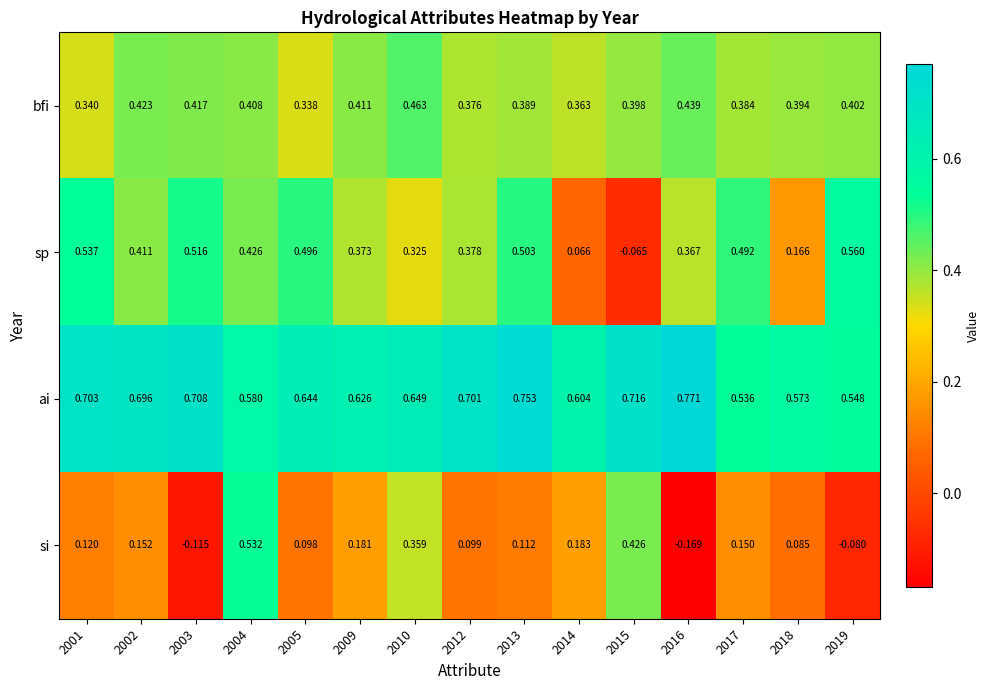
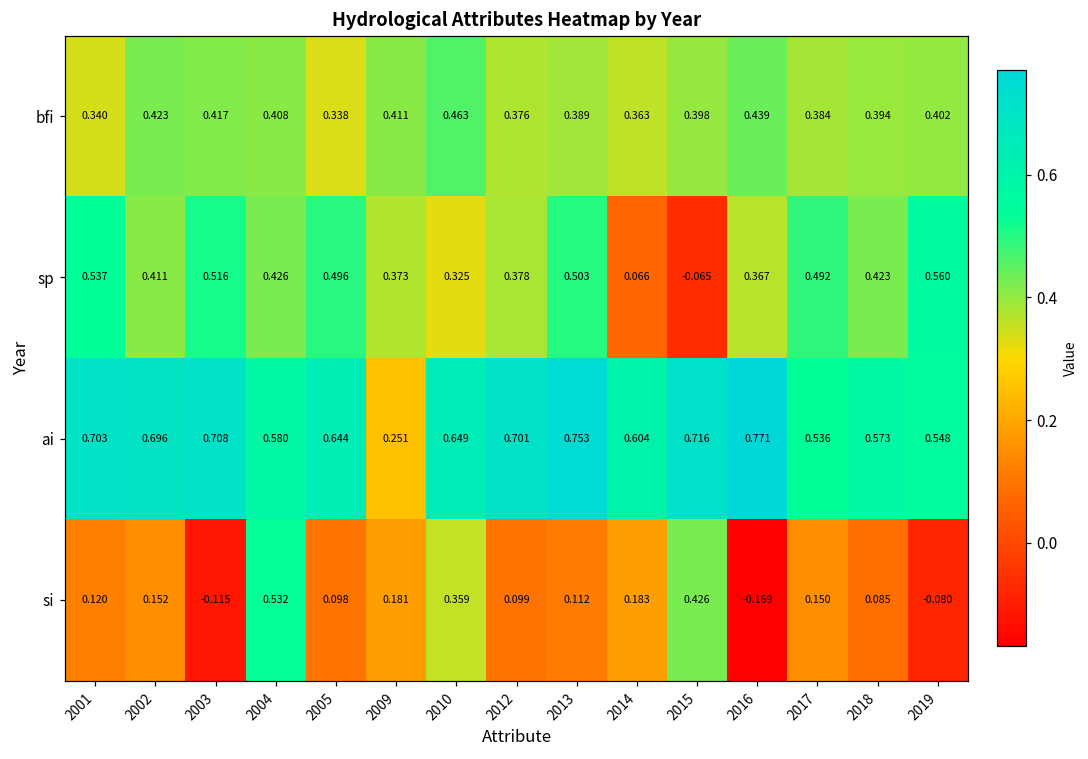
  {
    "bfi": {
      "2001": 0.340,
      "2002": 0.423,
      "2003": 0.417,
      "2004": 0.408,
      "2005": 0.338,
      "2009": 0.411,
      "2010": 0.463,
      "2012": 0.376,
      "2013": 0.389,
      "2014": 0.363,
      "2015": 0.398,
      "2016": 0.439,
      "2017": 0.384,
      "2018": 0.394,
      "2019": 0.402
    },
    "sp": {
      "2001": 0.537,
      "2002": 0.411,
      "2003": 0.516,
      "2004": 0.426,
      "2005": 0.496,
      "2009": 0.373,
      "2010": 0.325,
      "2012": 0.378,
      "2013": 0.503,
      "2014": 0.066,
      "2015": -0.065,
      "2016": 0.367,
      "2017": 0.492,
-     "2018": 0.166,
+     "2018": 0.423,
      "2019": 0.560
    },
    "ai": {
      "2001": 0.703,
      "2002": 0.696,
      "2003": 0.708,
      "2004": 0.580,
      "2005": 0.644,
-     "2009": 0.626,
+     "2009": 0.251,
      "2010": 0.649,
      "2012": 0.701,
      "2013": 0.753,
      "2014": 0.604,
      "2015": 0.716,
      "2016": 0.771,
      "2017": 0.536,
      "2018": 0.573,
      "2019": 0.548
    },
    "si": {
      "2001": 0.120,
      "2002": 0.152,
      "2003": -0.115,
      "2004": 0.532,
      "2005": 0.098,
      "2009": 0.181,
      "2010": 0.359,
      "2012": 0.099,
      "2013": 0.112,
      "2014": 0.183,
      "2015": 0.426,
      "2016": -0.169,
      "2017": 0.150,
      "2018": 0.085,
      "2019": -0.080
    }
  }
